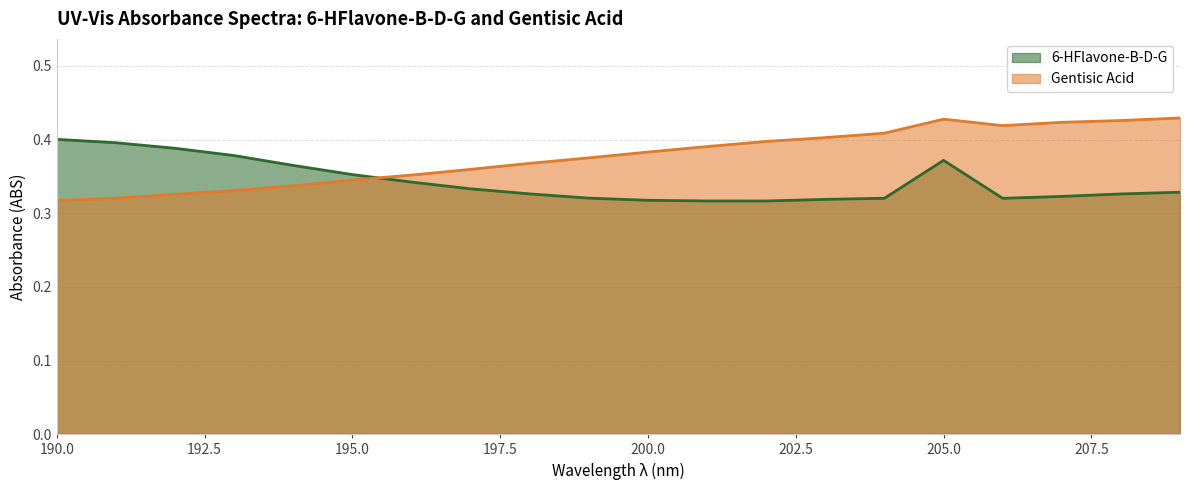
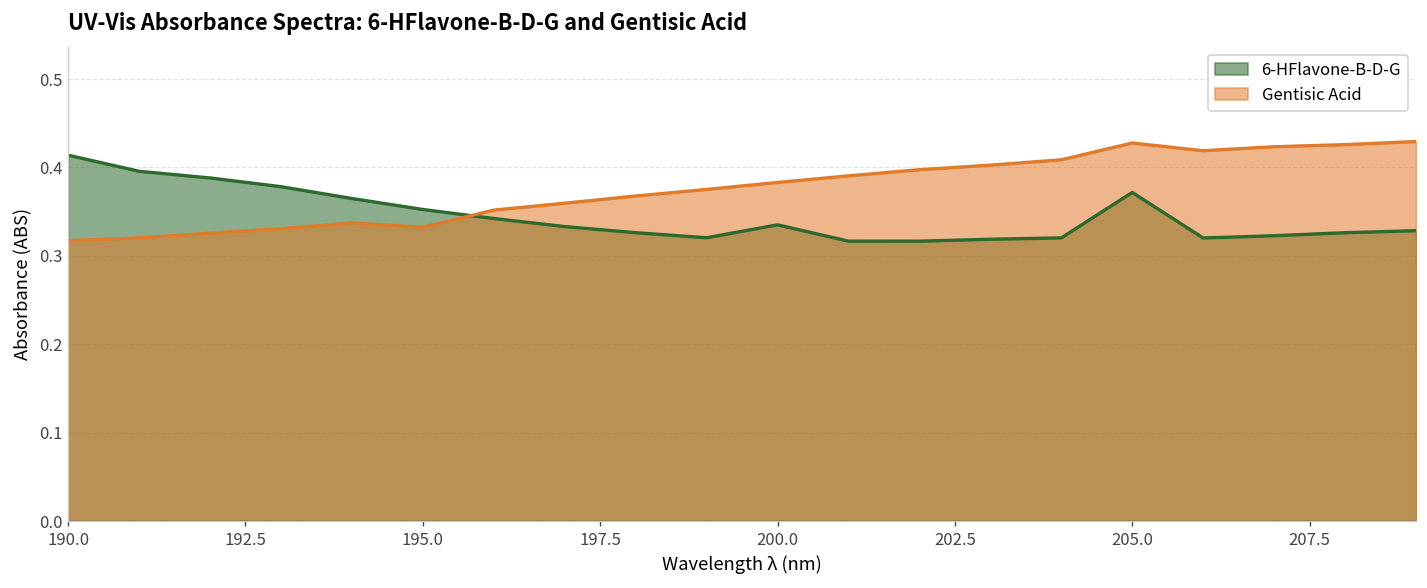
  {
    "6-HFlavone-B-D-G": {
-     "190.0": 0.40,
+     "190.0": 0.41,
      "195.0": 0.35,
-     "200.0": 0.32,
+     "200.0": 0.34,
      "205.0": 0.37
    },
    "Gentisic Acid": {
      "190.0": 0.32,
-     "195.0": 0.35,
+     "195.0": 0.33,
      "200.0": 0.38,
      "205.0": 0.43
    }
  }
